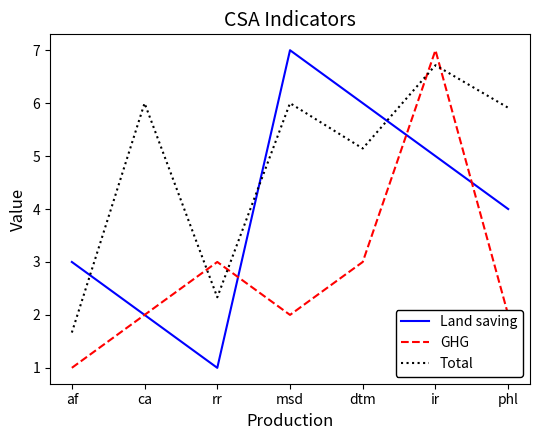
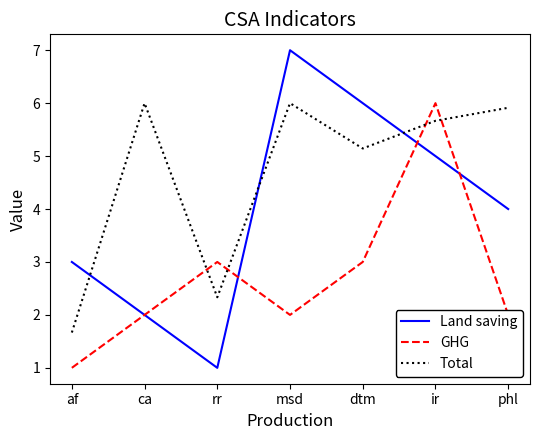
  {
    "Land saving": {
      "af": 3.0,
      "rr": 1.0,
      "msd": 7.0,
      "dtm": 6.0,
      "ir": 5.0,
      "phl": 4.0
    },
    "GHG": {
      "af": 1,
      "rr": 3,
      "msd": 2,
      "dtm": 3,
-     "ir": 7
+     "ir": 6
    },
    "Total": {
      "af": 1.7,
      "ca": 6.0,
      "rr": 2.3,
      "msd": 6.0,
      "dtm": 5.1,
-     "ir": 6.7,
+     "ir": 5.7,
      "phl": 5.9
    }
  }
